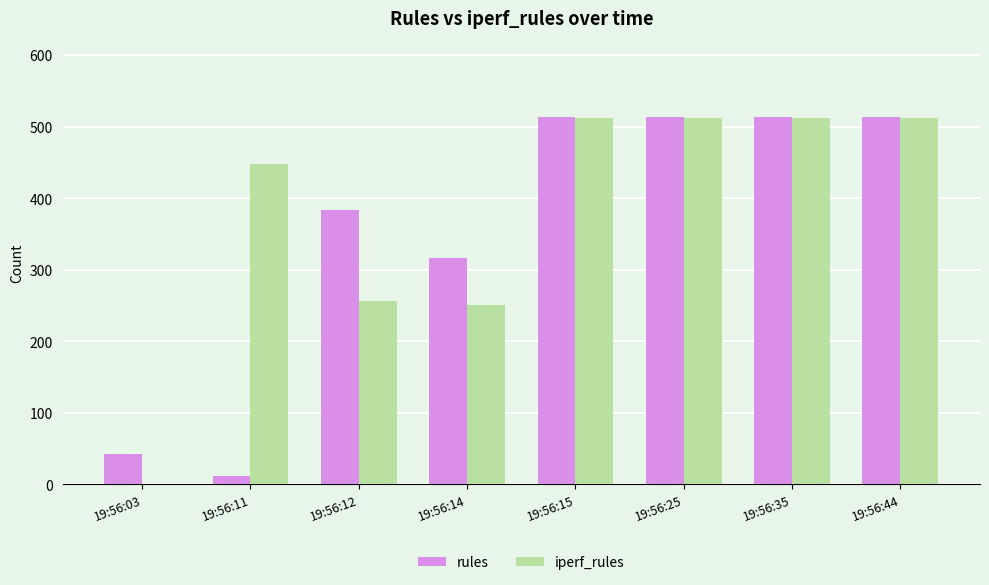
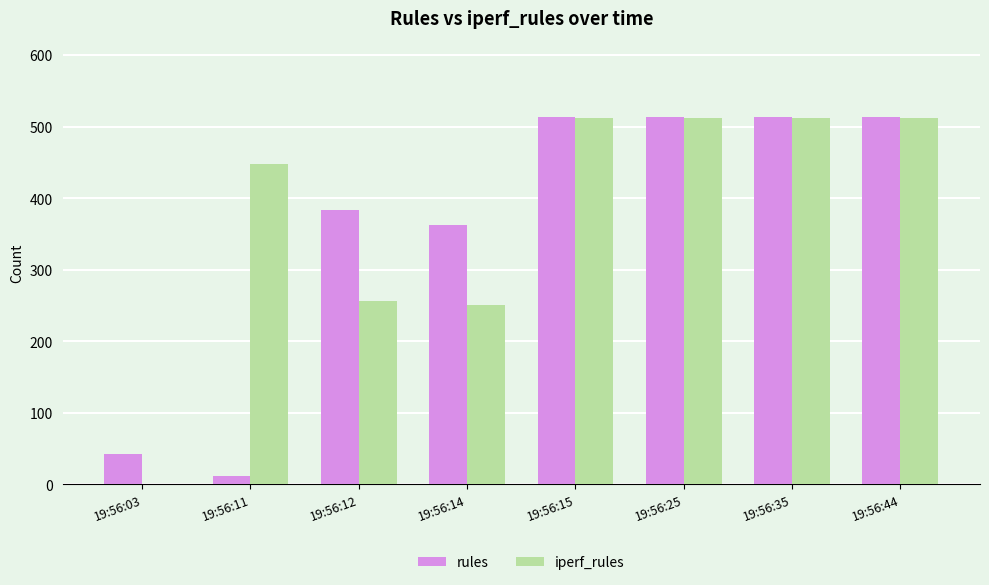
  {
    "rules": {
      "19:56:03": 40,
      "19:56:11": 10,
      "19:56:12": 380,
-     "19:56:14": 320,
+     "19:56:14": 360,
      "19:56:15": 510,
      "19:56:25": 510,
      "19:56:35": 510,
      "19:56:44": 510
    },
    "iperf_rules": {
      "19:56:03": 0,
      "19:56:11": 450,
      "19:56:12": 260,
      "19:56:14": 250,
      "19:56:15": 510,
      "19:56:25": 510,
      "19:56:35": 510,
      "19:56:44": 510
    }
  }
